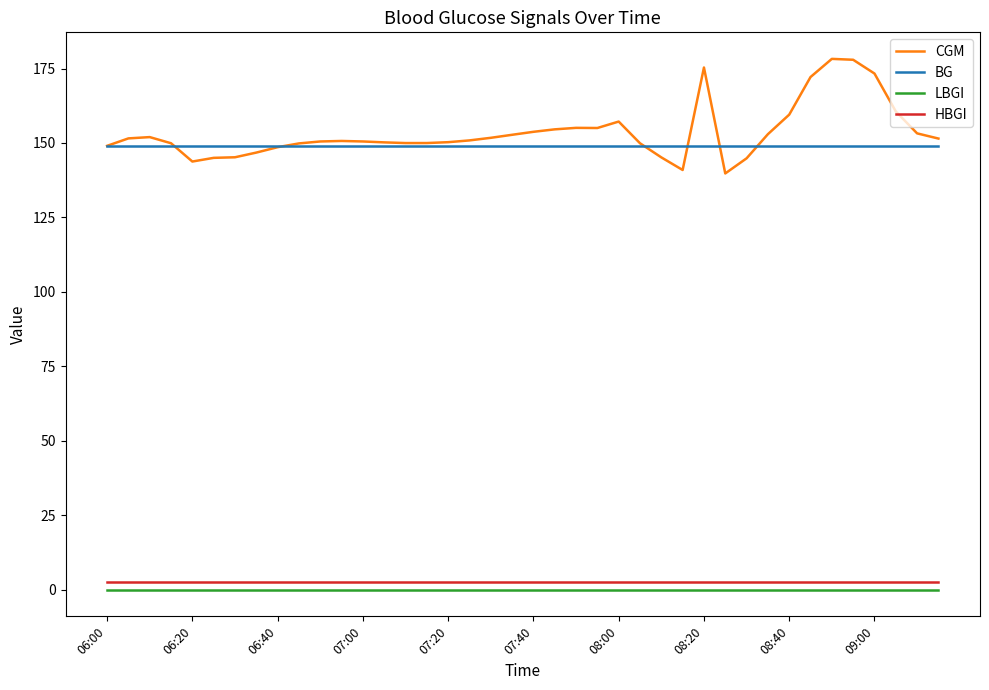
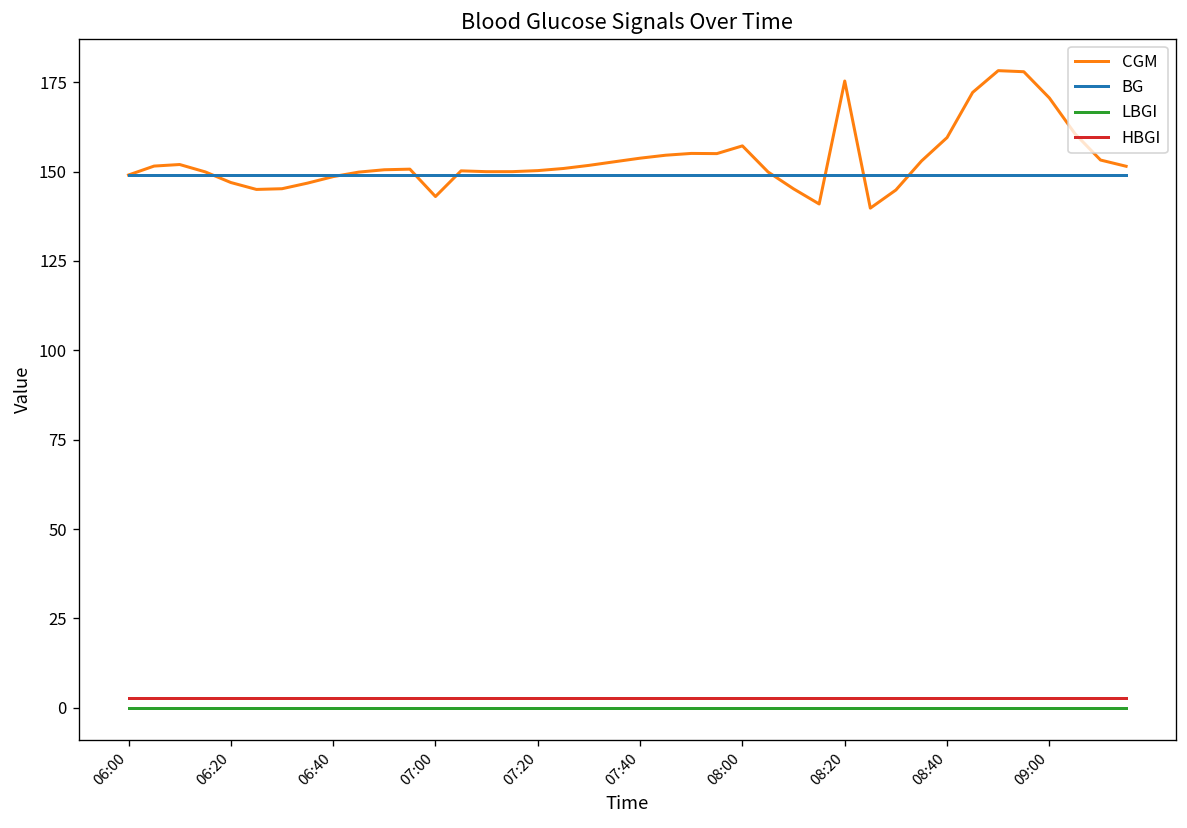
  {
    "CGM": {
-     "06:20": 144,
-     "07:00": 151,
+     "06:20": 147,
+     "07:00": 143,
      "07:20": 150,
      "07:40": 154,
      "08:00": 157,
      "08:20": 175,
      "08:40": 160,
-     "09:00": 173
+     "09:00": 171
    },
    "BG": {
      "06:20": 149,
      "07:00": 149,
      "07:20": 149,
      "07:40": 149,
      "08:00": 149,
      "08:20": 149,
      "08:40": 149,
      "09:00": 149
    },
    "LBGI": {
      "06:00": 0,
      "06:20": 0,
      "06:40": 0,
      "07:00": 0,
      "07:20": 0,
      "07:40": 0,
      "08:00": 0,
      "08:20": 0,
      "08:40": 0,
      "09:00": 0
    },
    "HBGI": {
      "06:00": 3,
      "06:20": 3,
      "06:40": 3,
      "07:00": 3,
      "07:20": 3,
      "07:40": 3,
      "08:00": 3,
      "08:20": 3,
      "08:40": 3,
      "09:00": 3
    }
  }
